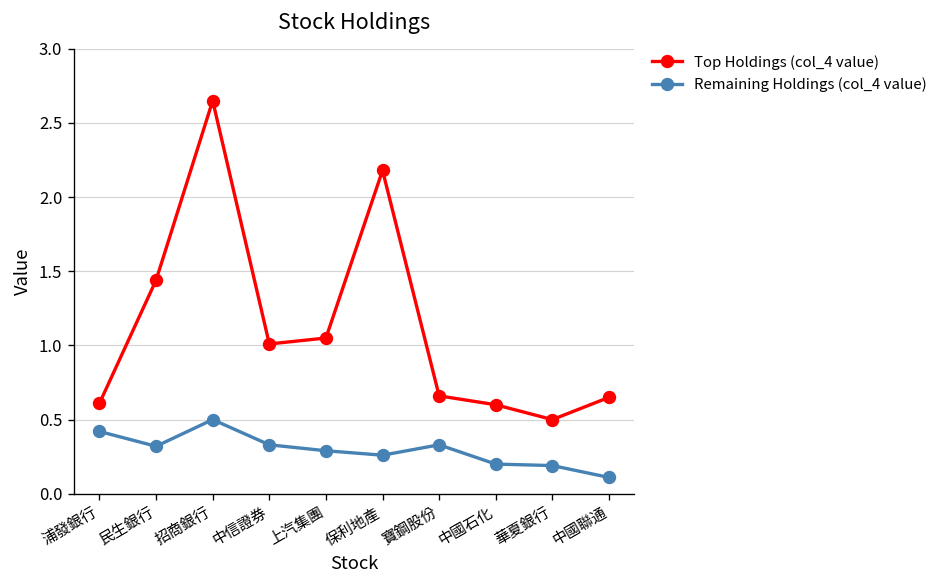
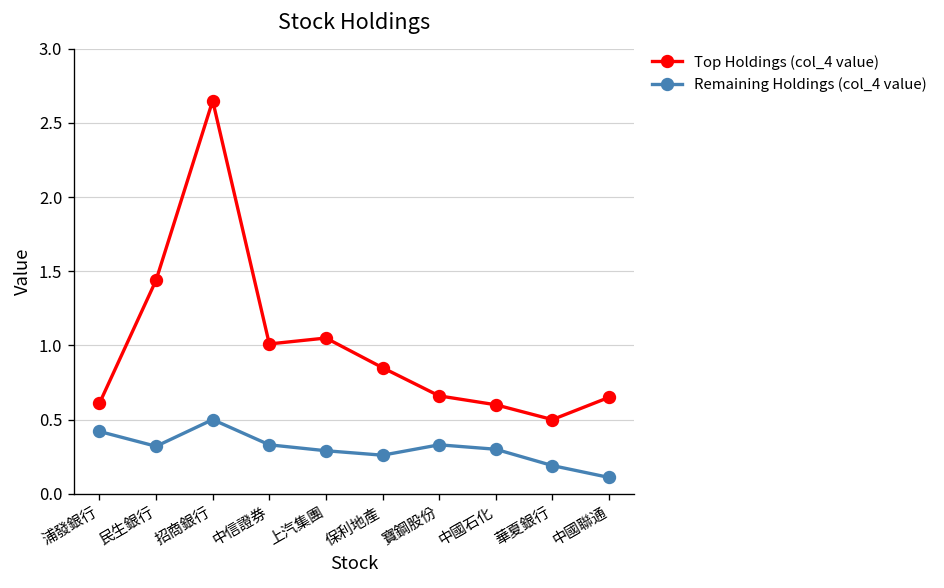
  {
    "Top Holdings (col_4 value)": {
      "浦發銀行": 0.61,
      "民生銀行": 1.44,
      "招商銀行": 2.65,
      "中信證券": 1.01,
      "上汽集團": 1.05,
-     "保利地產": 2.18,
+     "保利地產": 0.85,
      "寶鋼股份": 0.66,
      "中國石化": 0.60,
      "華夏銀行": 0.50,
      "中國聯通": 0.65
    },
    "Remaining Holdings (col_4 value)": {
      "浦發銀行": 0.4,
      "民生銀行": 0.3,
      "招商銀行": 0.5,
      "中信證券": 0.33,
      "上汽集團": 0.3,
      "保利地產": 0.26,
      "寶鋼股份": 0.33,
-     "中國石化": 0.2,
+     "中國石化": 0.3,
      "華夏銀行": 0.2,
      "中國聯通": 0.1
    }
  }
